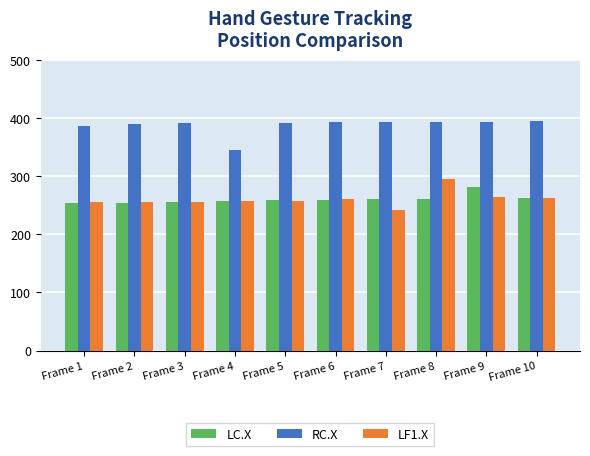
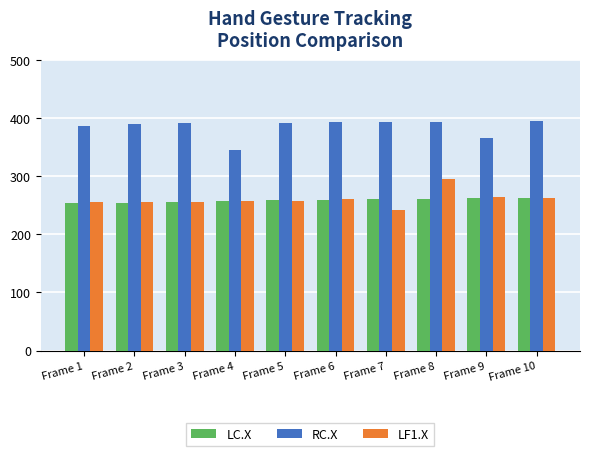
  {
    "LC.X": {
      "Frame 1": 250,
      "Frame 2": 250,
      "Frame 3": 260,
      "Frame 4": 260,
      "Frame 5": 260,
      "Frame 6": 260,
      "Frame 7": 260,
      "Frame 8": 260,
-     "Frame 9": 280,
+     "Frame 9": 260,
      "Frame 10": 260
    },
    "RC.X": {
      "Frame 1": 390,
      "Frame 2": 390,
      "Frame 3": 390,
      "Frame 4": 350,
      "Frame 5": 390,
      "Frame 6": 390,
      "Frame 7": 390,
      "Frame 8": 390,
-     "Frame 9": 390,
+     "Frame 9": 370,
      "Frame 10": 400
    },
    "LF1.X": {
      "Frame 1": 260,
      "Frame 2": 260,
      "Frame 3": 260,
      "Frame 4": 260,
      "Frame 5": 260,
      "Frame 6": 260,
      "Frame 7": 240,
      "Frame 8": 300,
      "Frame 9": 260,
      "Frame 10": 260
    }
  }
